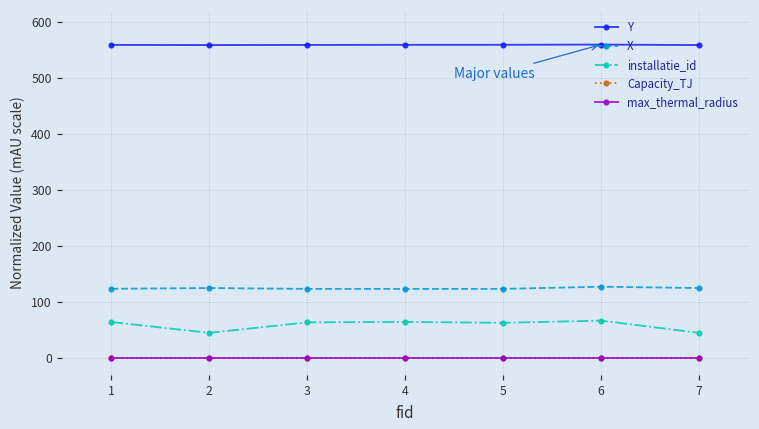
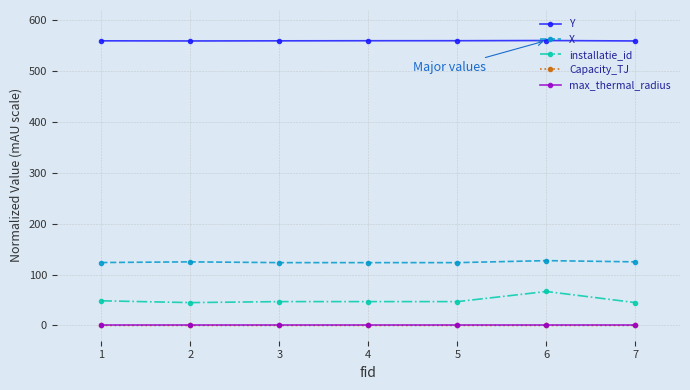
  {
    "Y": {
      "1": 560,
      "2": 560,
      "3": 560,
      "4": 560,
      "5": 560
    },
    "X": {
      "1": 120,
      "2": 130,
      "3": 120,
      "4": 120,
      "5": 120,
      "6": 130,
      "7": 130
    },
    "installatie_id": {
-     "1": 60,
+     "1": 50,
      "2": 40,
-     "3": 60,
-     "4": 60,
-     "5": 60,
+     "3": 50,
+     "4": 50,
+     "5": 50,
      "6": 70,
      "7": 40
    }
  }
